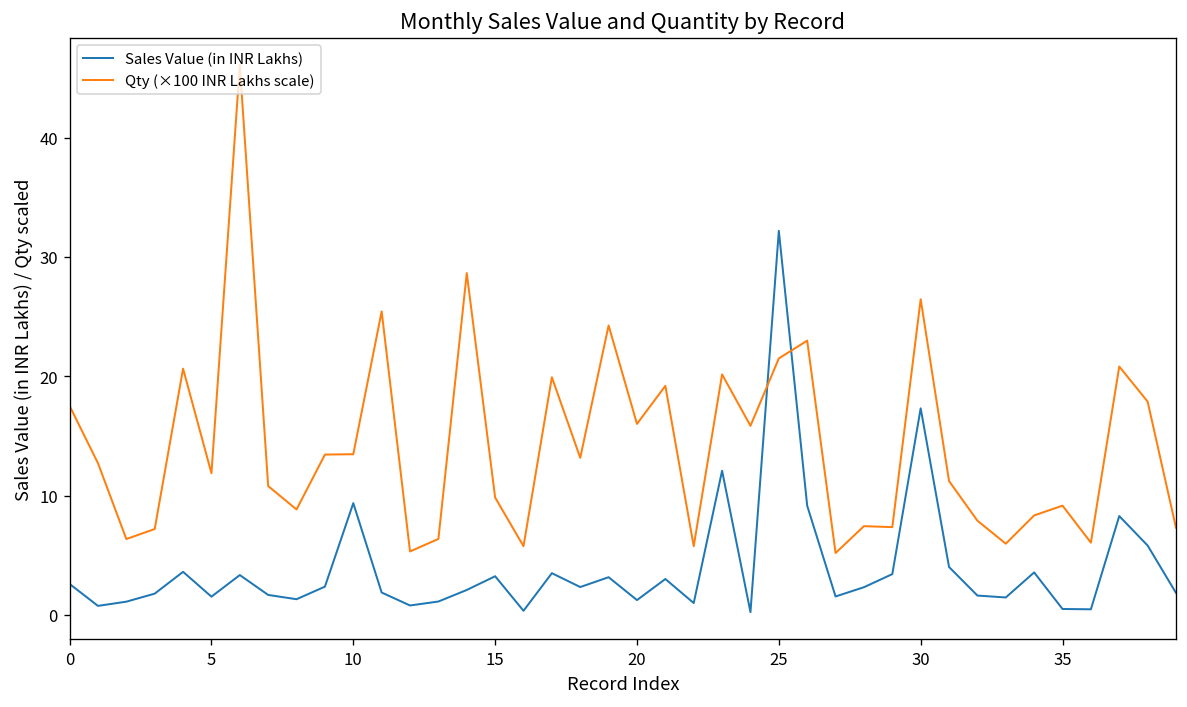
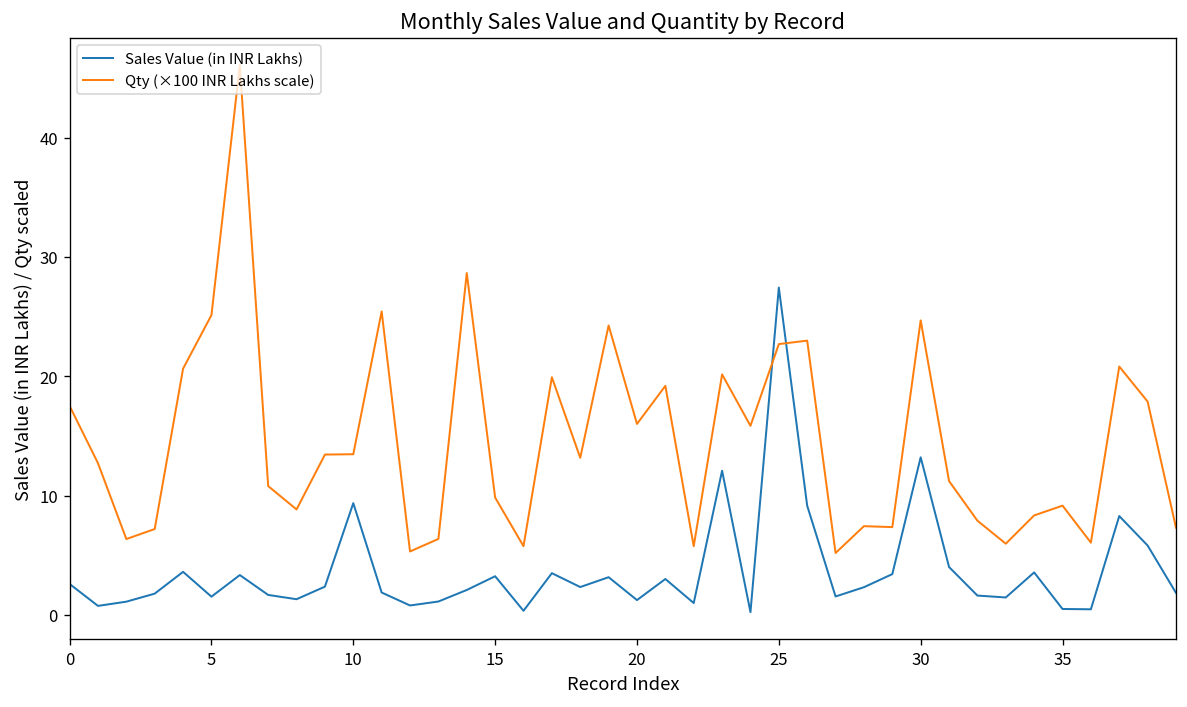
  {
    "Sales Value (in INR Lakhs)": {
      "0": 3,
      "5": 2,
      "10": 9,
      "15": 3,
      "20": 1,
-     "25": 32,
-     "30": 17,
+     "25": 27,
+     "30": 13,
      "35": 0
    },
    "Qty (×100 INR Lakhs scale)": {
      "0": 18,
-     "5": 12,
+     "5": 25,
      "10": 13,
      "15": 10,
      "20": 16,
-     "25": 22,
-     "30": 26,
+     "25": 23,
+     "30": 25,
      "35": 9
    }
  }
